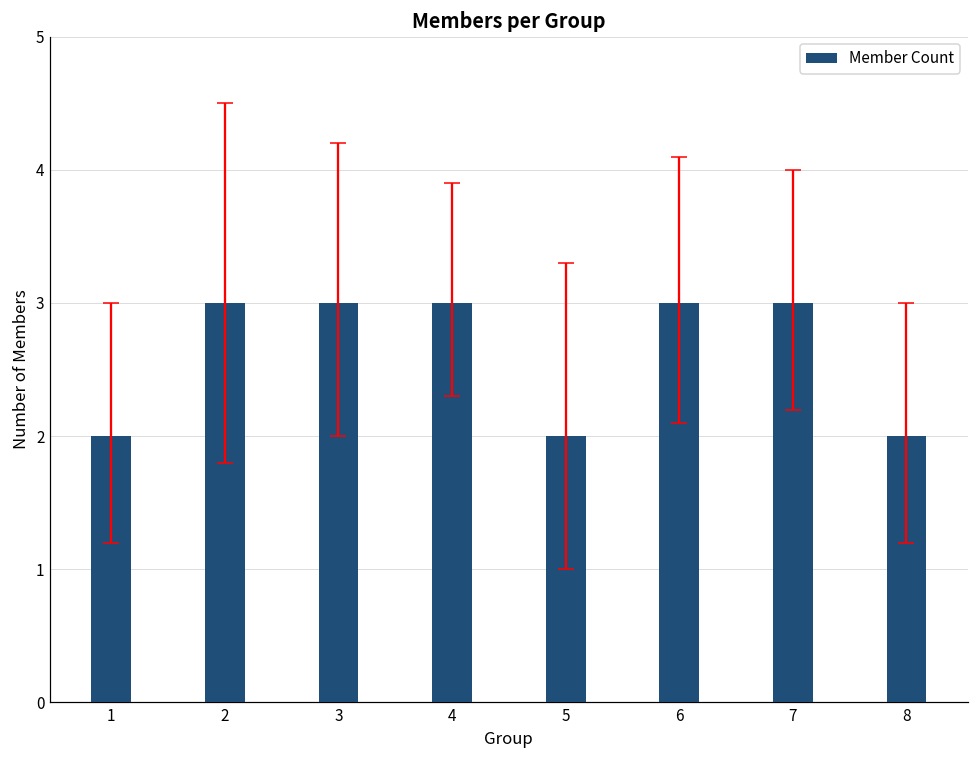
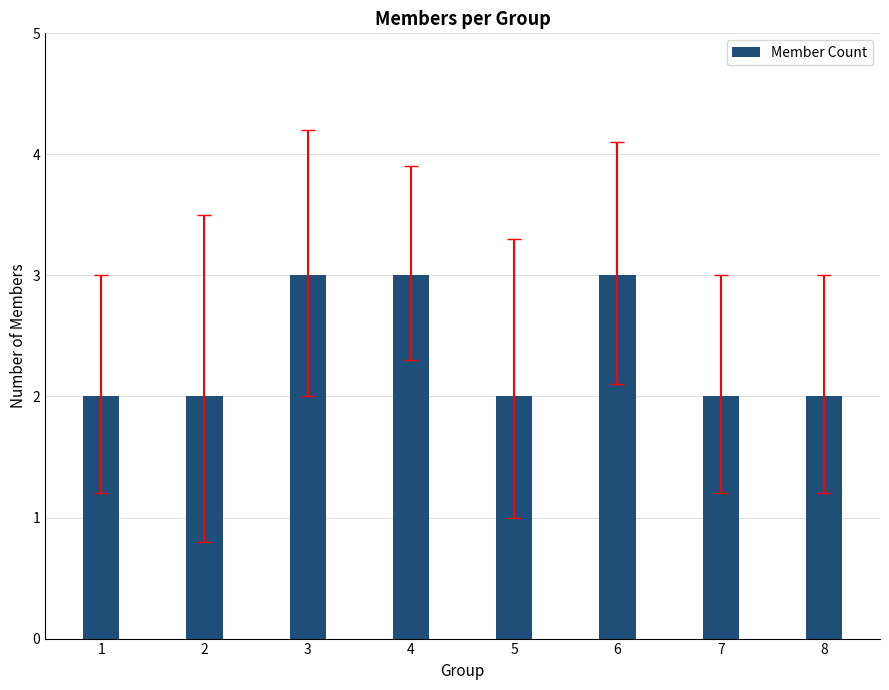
  {
    "Member Count": {
      "1": 2,
-     "2": 3,
+     "2": 2,
      "3": 3,
      "4": 3,
      "5": 2,
      "6": 3,
-     "7": 3,
+     "7": 2,
      "8": 2
    }
  }
